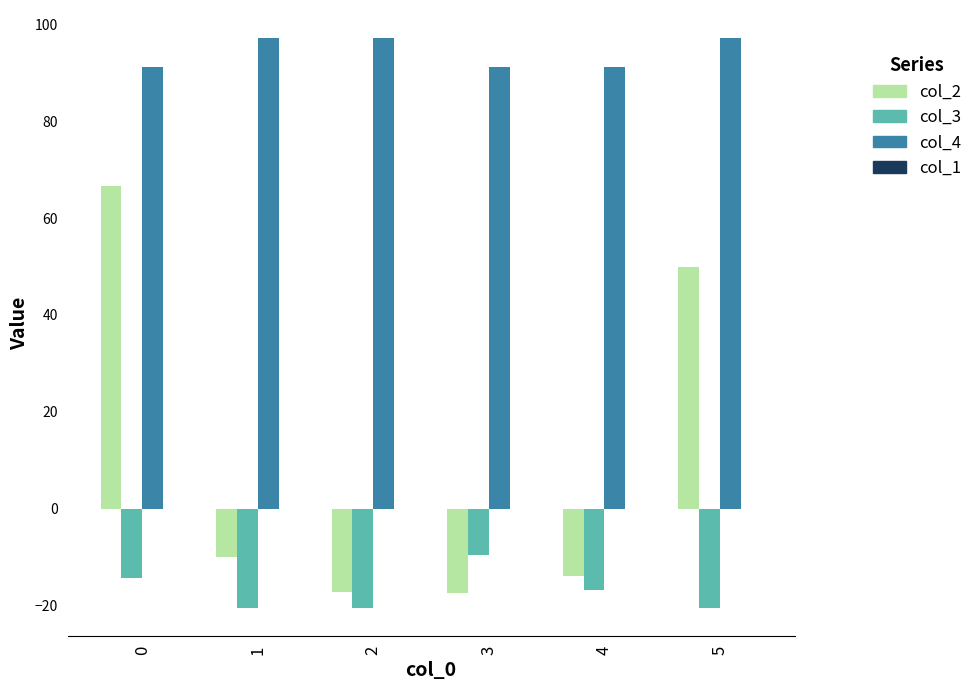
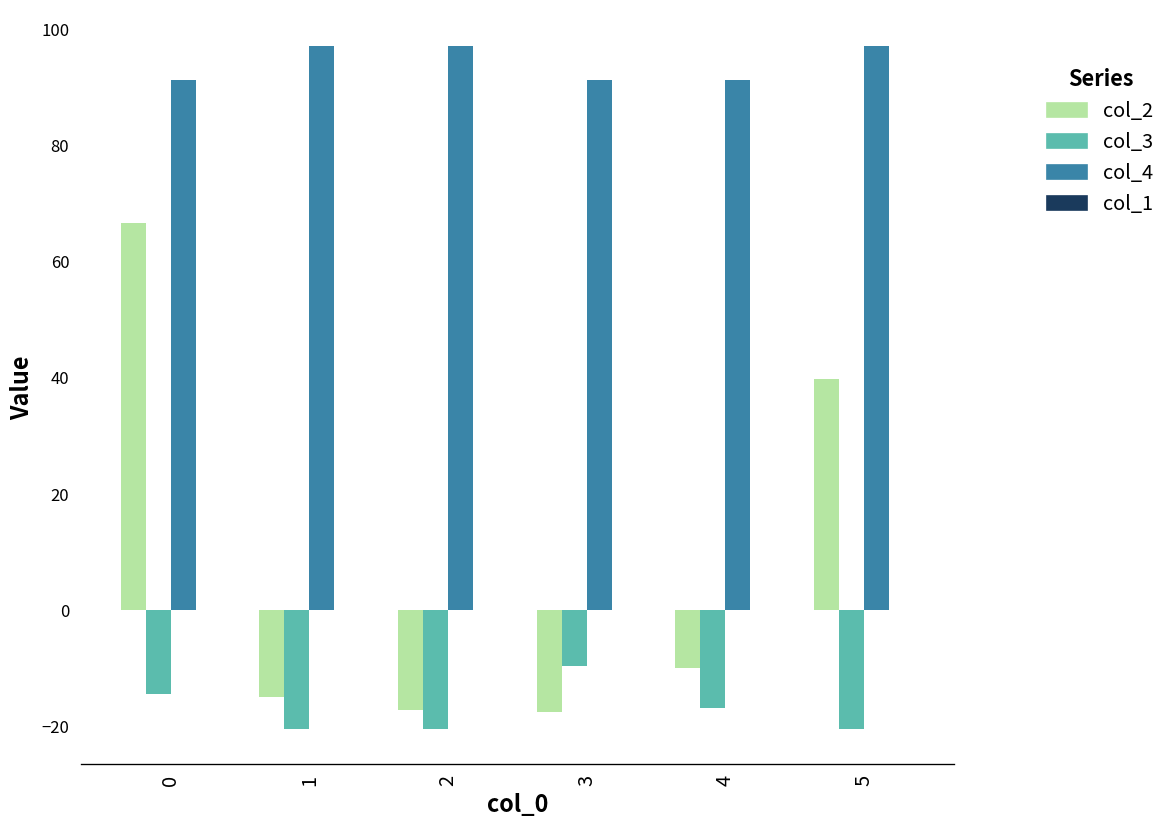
  {
    "col_2": {
      "0": 67,
-     "1": -10,
+     "1": -15,
      "2": -17,
      "3": -18,
-     "4": -14,
-     "5": 50
+     "4": -10,
+     "5": 40
    },
    "col_3": {
      "0": -14,
      "1": -21,
      "2": -21,
      "3": -10,
      "4": -17,
      "5": -21
    },
    "col_4": {
      "0": 91,
      "1": 97,
      "2": 97,
      "3": 91,
      "4": 91,
      "5": 97
    },
    "col_1": {
      "0": 0,
      "1": 0,
      "2": 0,
      "3": 0,
      "4": 0,
      "5": 0
    }
  }
